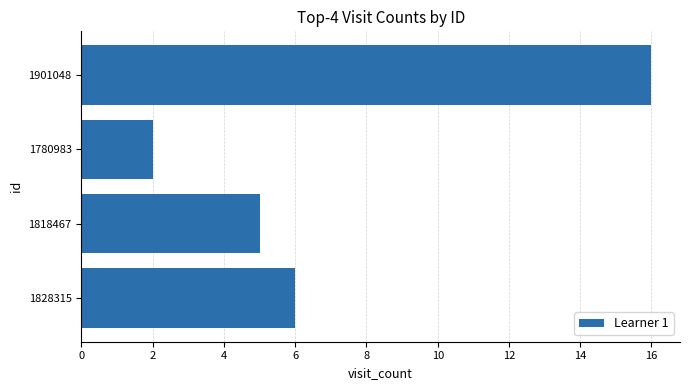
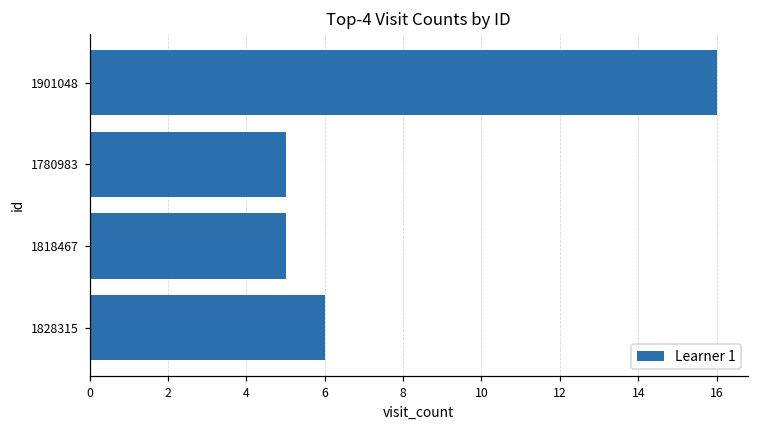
  {
    "1901048": 16,
-   "1780983": 2,
+   "1780983": 5,
    "1818467": 5,
    "1828315": 6
  }
